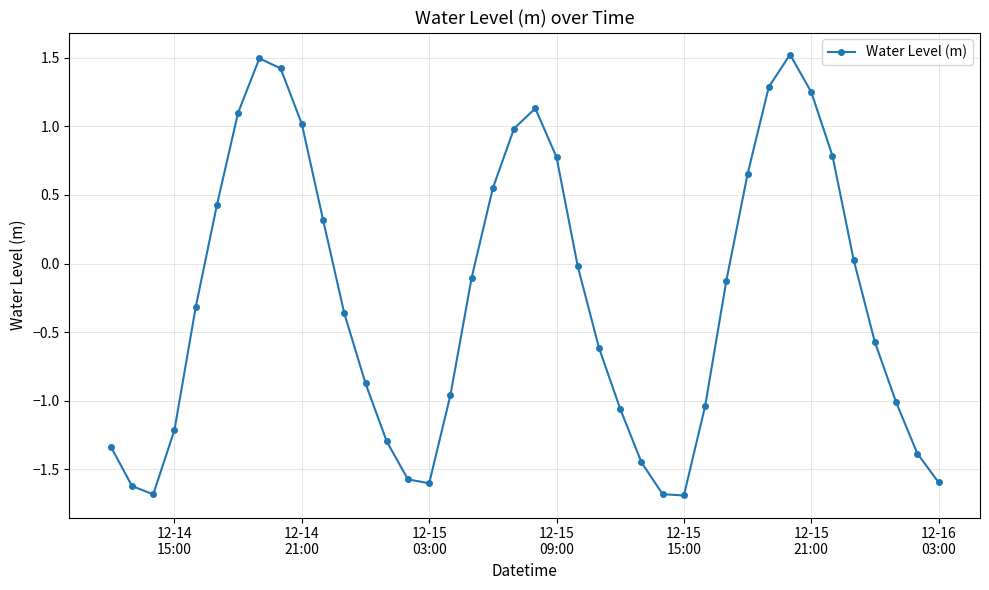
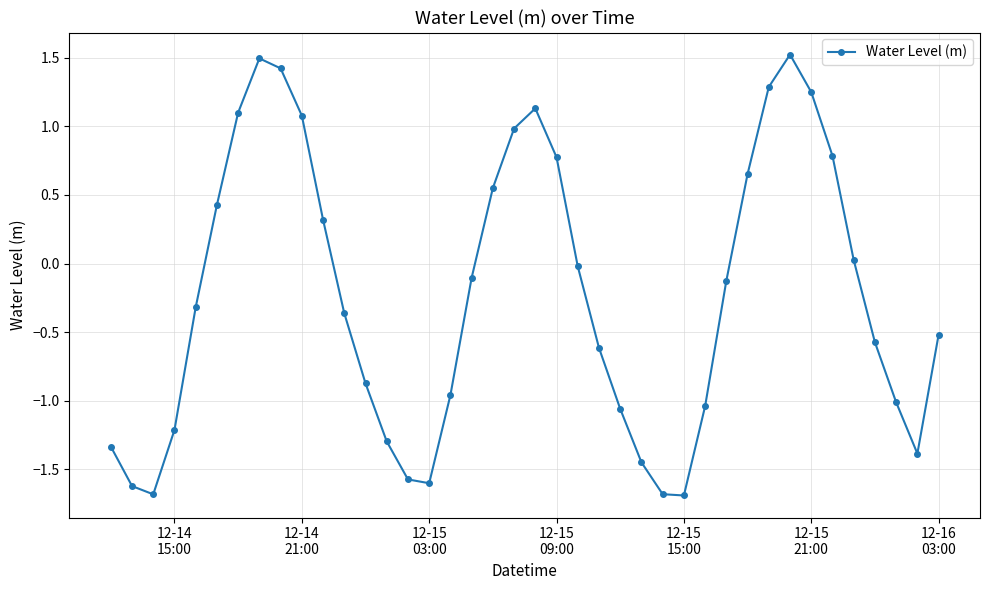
  {
    "12-14 15:00": -1.21,
-   "12-14 21:00": 1.02,
+   "12-14 21:00": 1.08,
    "12-15 03:00": -1.60,
    "12-15 09:00": 0.78,
    "12-15 15:00": -1.69,
    "12-15 21:00": 1.25,
-   "12-16 03:00": -1.60
+   "12-16 03:00": -0.52
  }
